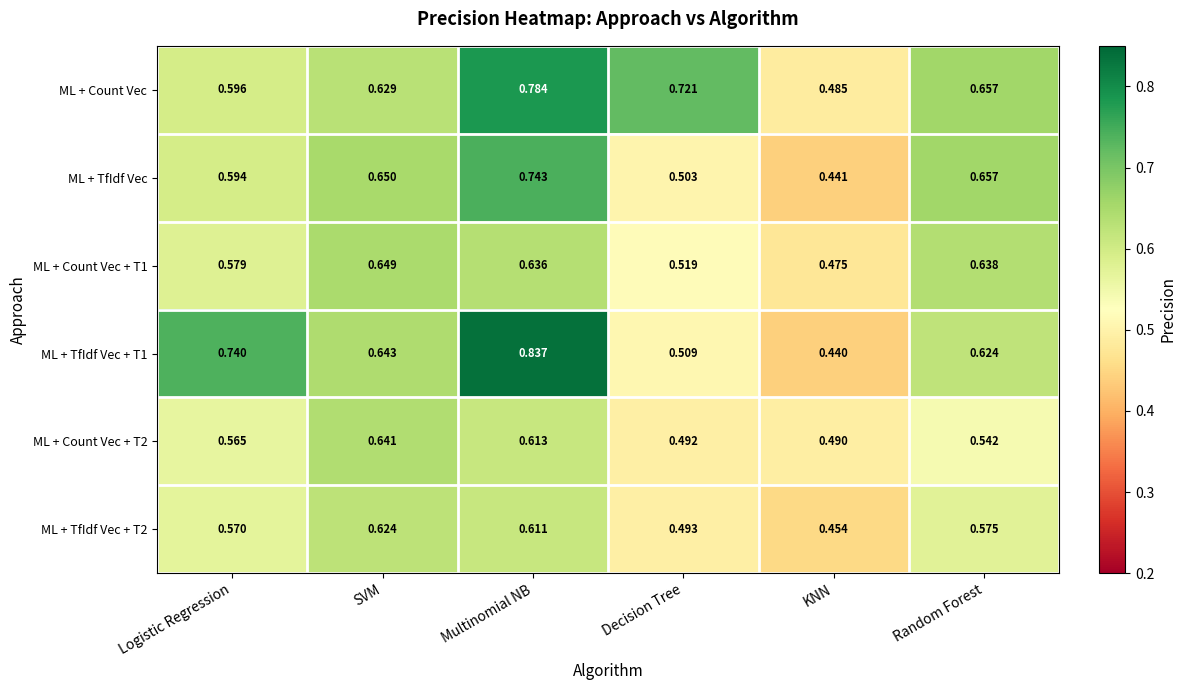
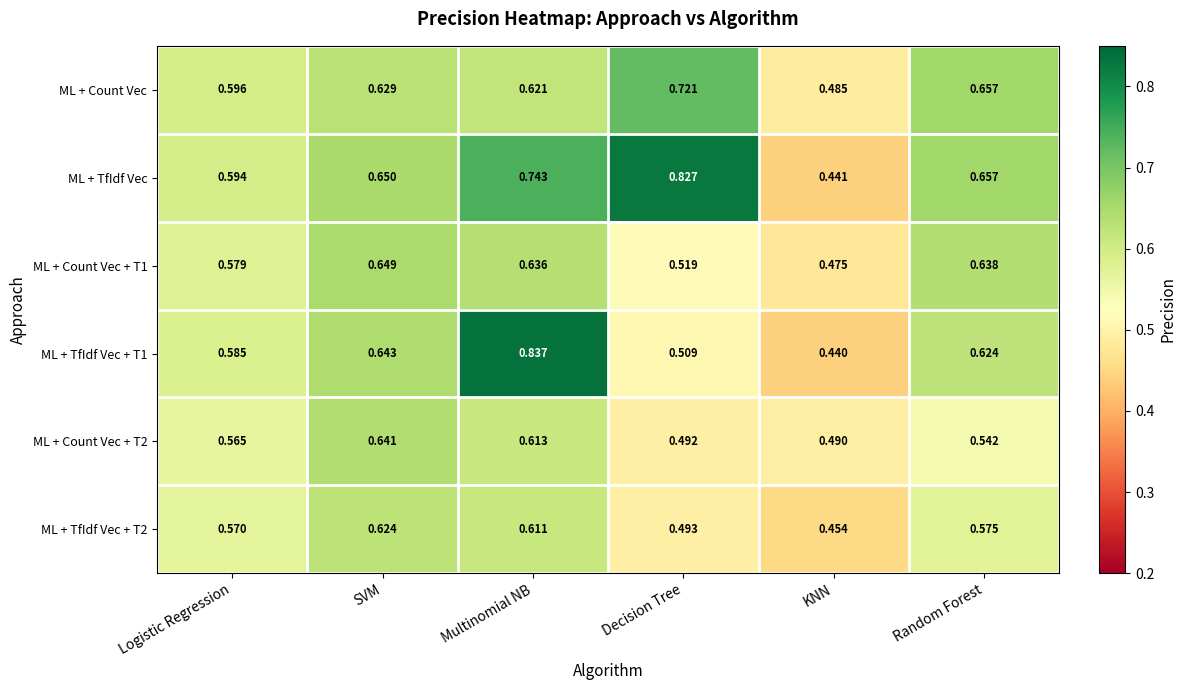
  {
    "ML + Count Vec": {
      "Logistic Regression": 0.596,
      "SVM": 0.629,
-     "Multinomial NB": 0.784,
+     "Multinomial NB": 0.621,
      "Decision Tree": 0.721,
      "KNN": 0.485,
      "Random Forest": 0.657
    },
    "ML + TfIdf Vec": {
      "Logistic Regression": 0.594,
      "SVM": 0.650,
      "Multinomial NB": 0.743,
-     "Decision Tree": 0.503,
+     "Decision Tree": 0.827,
      "KNN": 0.441,
      "Random Forest": 0.657
    },
    "ML + Count Vec + T1": {
      "Logistic Regression": 0.579,
      "SVM": 0.649,
      "Multinomial NB": 0.636,
      "Decision Tree": 0.519,
      "KNN": 0.475,
      "Random Forest": 0.638
    },
    "ML + TfIdf Vec + T1": {
-     "Logistic Regression": 0.740,
+     "Logistic Regression": 0.585,
      "SVM": 0.643,
      "Multinomial NB": 0.837,
      "Decision Tree": 0.509,
      "KNN": 0.440,
      "Random Forest": 0.624
    },
    "ML + Count Vec + T2": {
      "Logistic Regression": 0.565,
      "SVM": 0.641,
      "Multinomial NB": 0.613,
      "Decision Tree": 0.492,
      "KNN": 0.490,
      "Random Forest": 0.542
    },
    "ML + TfIdf Vec + T2": {
      "Logistic Regression": 0.570,
      "SVM": 0.624,
      "Multinomial NB": 0.611,
      "Decision Tree": 0.493,
      "KNN": 0.454,
      "Random Forest": 0.575
    }
  }
